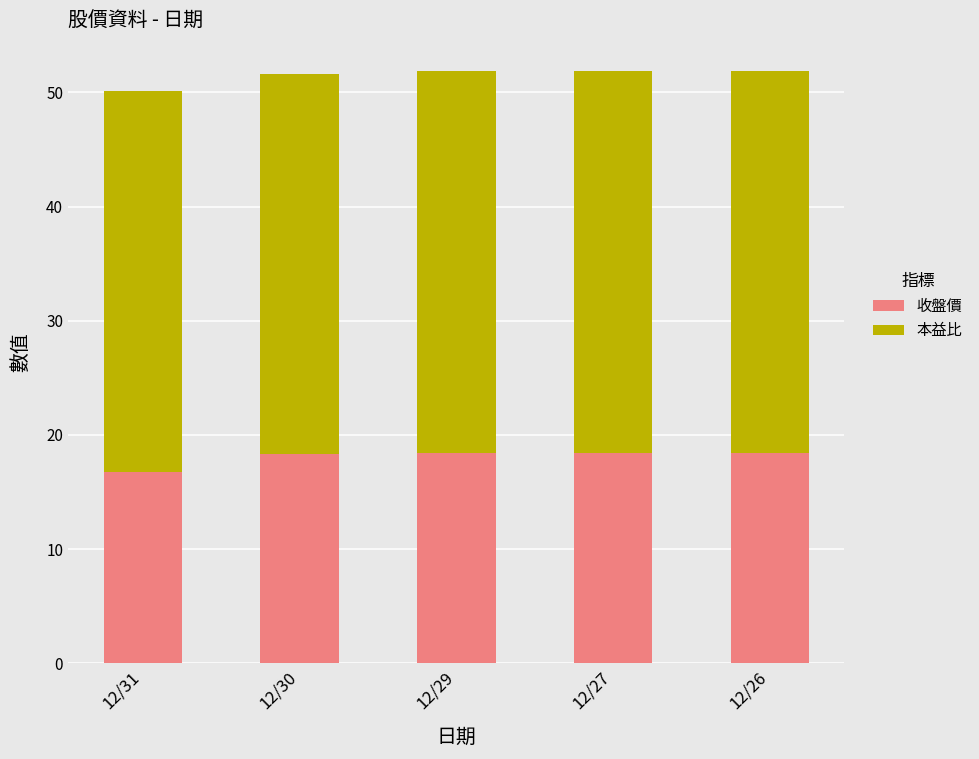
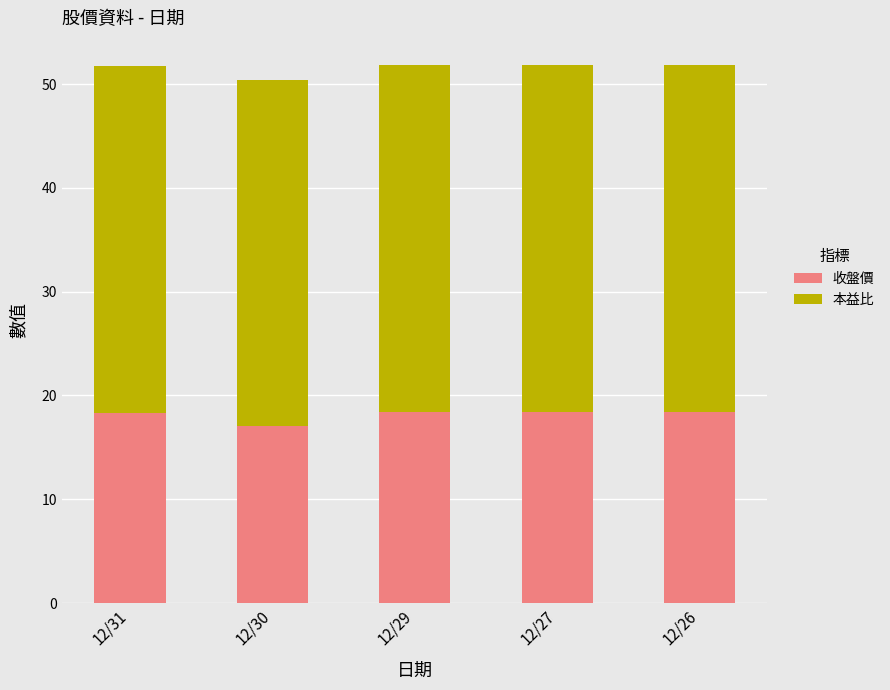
  {
    "收盤價": {
-     "12/31": 16.8,
-     "12/30": 18.3,
+     "12/31": 18.4,
+     "12/30": 17.1,
      "12/29": 18.4,
      "12/27": 18.4,
      "12/26": 18.4
    },
    "本益比": {
      "12/31": 33.4,
      "12/30": 33.3,
      "12/29": 33.5,
      "12/27": 33.5,
      "12/26": 33.5
    }
  }
